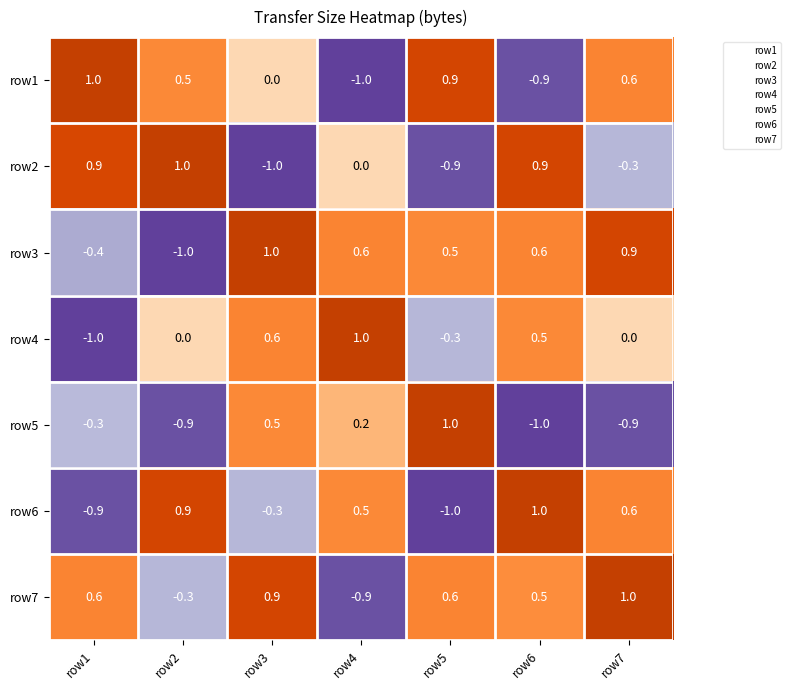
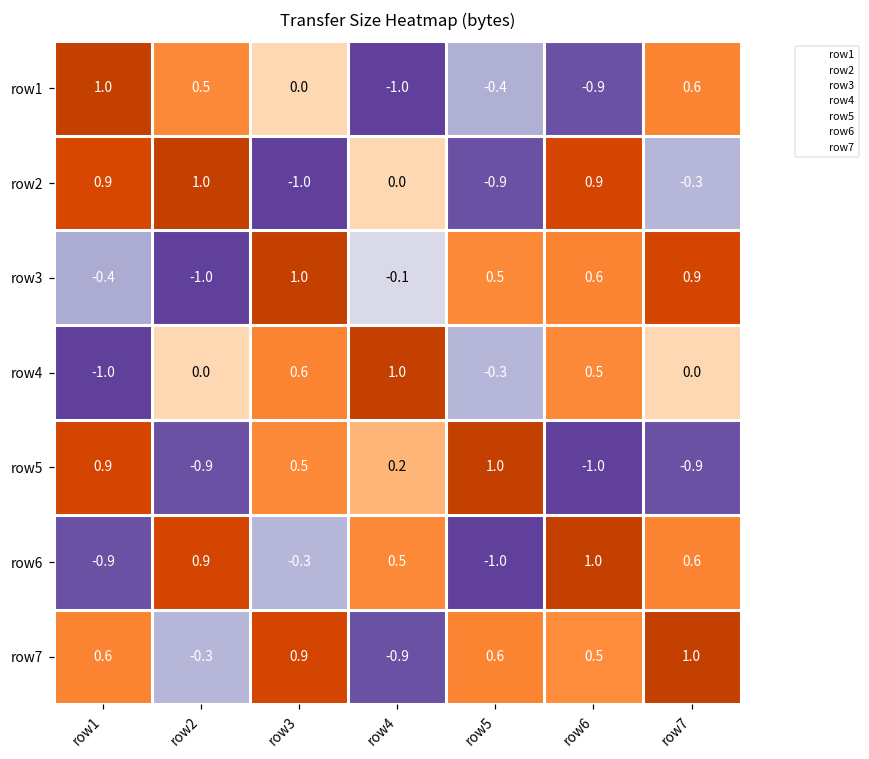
  {
    "row1": {
      "row1": 1.0,
      "row2": 0.5,
      "row3": 0.0,
      "row4": -1.0,
-     "row5": 0.9,
+     "row5": -0.4,
      "row6": -0.9,
      "row7": 0.6
    },
    "row2": {
      "row1": 0.9,
      "row2": 1.0,
      "row3": -1.0,
      "row4": 0.0,
      "row5": -0.9,
      "row6": 0.9,
      "row7": -0.3
    },
    "row3": {
      "row1": -0.4,
      "row2": -1.0,
      "row3": 1.0,
-     "row4": 0.6,
+     "row4": -0.1,
      "row5": 0.5,
      "row6": 0.6,
      "row7": 0.9
    },
    "row4": {
      "row1": -1.0,
      "row2": 0.0,
      "row3": 0.6,
      "row4": 1.0,
      "row5": -0.3,
      "row6": 0.5,
      "row7": 0.0
    },
    "row5": {
-     "row1": -0.3,
+     "row1": 0.9,
      "row2": -0.9,
      "row3": 0.5,
      "row4": 0.2,
      "row5": 1.0,
      "row6": -1.0,
      "row7": -0.9
    },
    "row6": {
      "row1": -0.9,
      "row2": 0.9,
      "row3": -0.3,
      "row4": 0.5,
      "row5": -1.0,
      "row6": 1.0,
      "row7": 0.6
    },
    "row7": {
      "row1": 0.6,
      "row2": -0.3,
      "row3": 0.9,
      "row4": -0.9,
      "row5": 0.6,
      "row6": 0.5,
      "row7": 1.0
    }
  }
